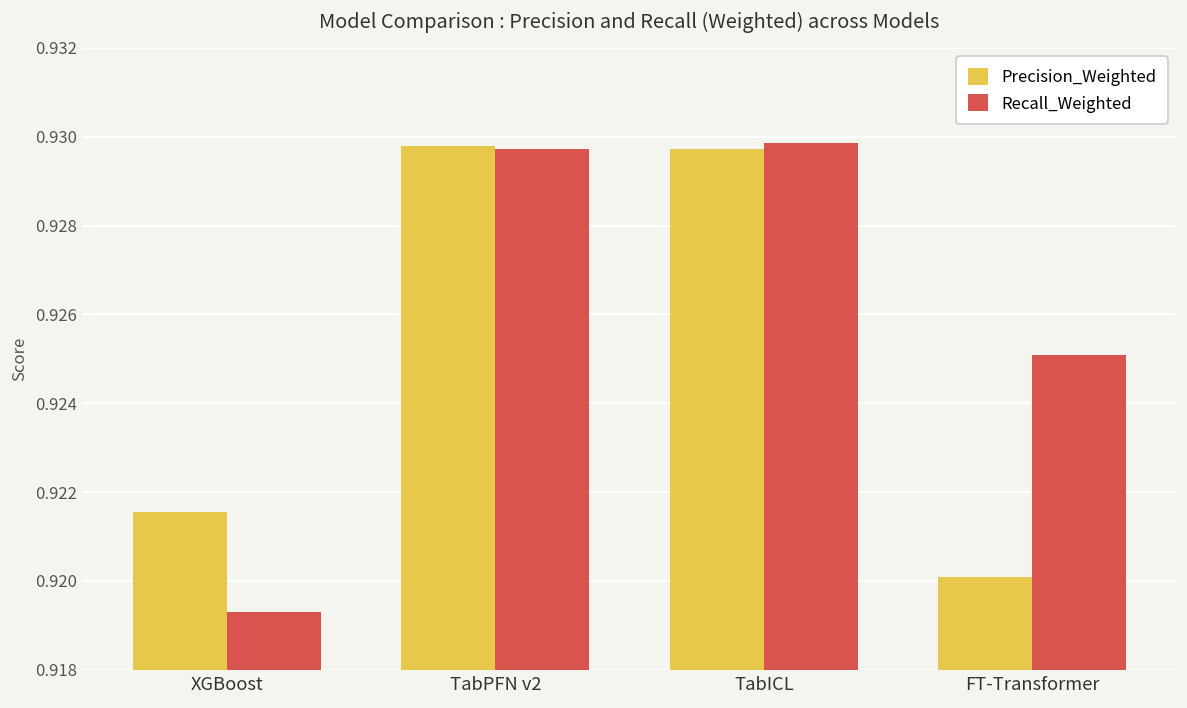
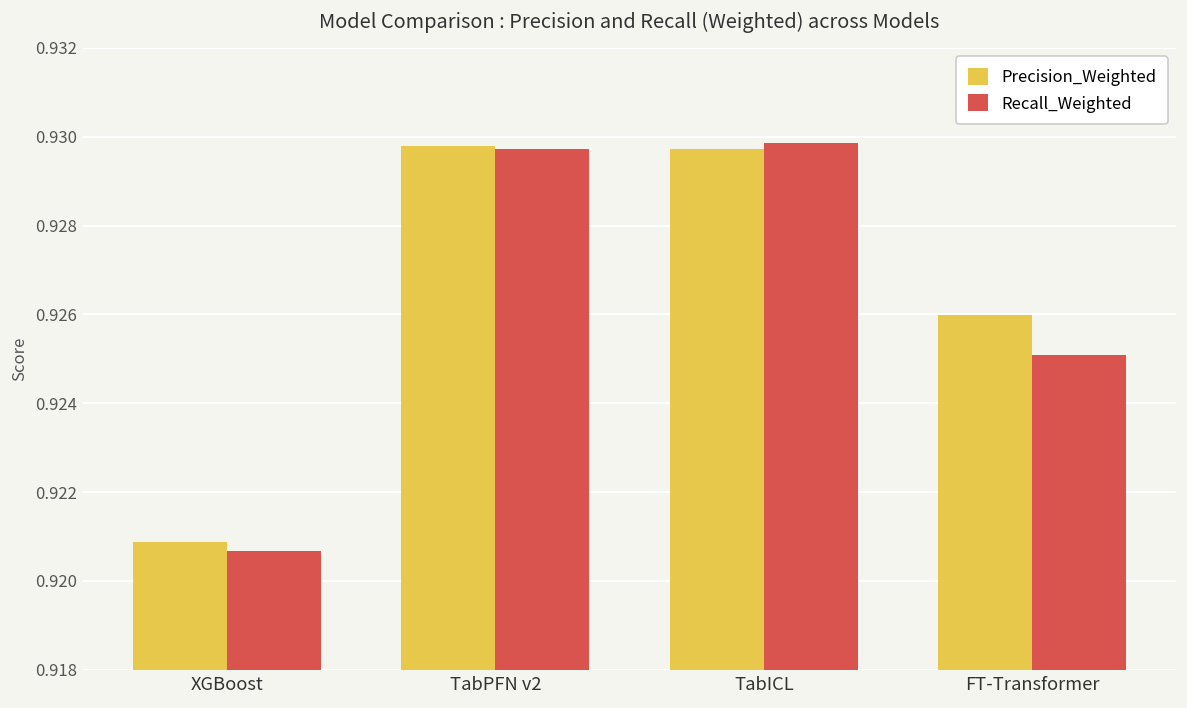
  {
    "Precision_Weighted": {
-     "XGBoost": 0.9215,
+     "XGBoost": 0.9209,
      "TabPFN v2": 0.9298,
      "TabICL": 0.9297,
-     "FT-Transformer": 0.9201
+     "FT-Transformer": 0.9260
    },
    "Recall_Weighted": {
-     "XGBoost": 0.9193,
+     "XGBoost": 0.9207,
      "TabPFN v2": 0.9297,
      "TabICL": 0.9299,
      "FT-Transformer": 0.9251
    }
  }
